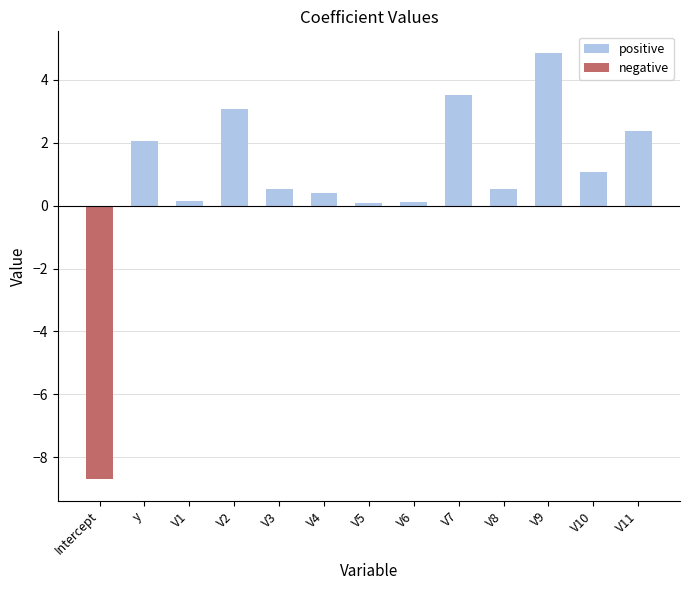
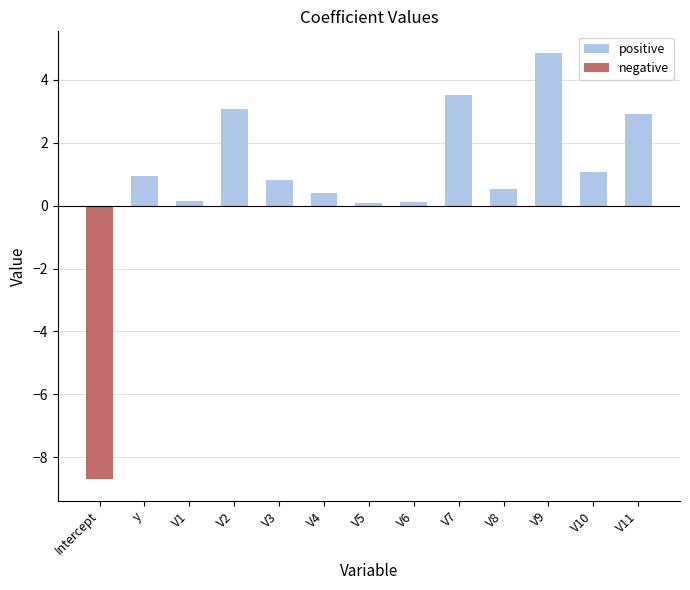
  {
    "positive": {
      "Intercept": 0.0,
-     "y": 2.1,
+     "y": 0.9,
      "V1": 0.2,
      "V2": 3.1,
-     "V3": 0.5,
+     "V3": 0.8,
      "V4": 0.4,
      "V5": 0.1,
      "V6": 0.1,
      "V7": 3.5,
      "V8": 0.5,
      "V9": 4.9,
      "V10": 1.1,
-     "V11": 2.4
+     "V11": 2.9
    },
    "negative": {
      "Intercept": -8.7,
      "y": 0.0,
      "V1": 0.0,
      "V2": 0.0,
      "V3": 0.0,
      "V4": 0.0,
      "V5": 0.0,
      "V6": 0.0,
      "V7": 0.0,
      "V8": 0.0,
      "V9": 0.0,
      "V10": 0.0,
      "V11": 0.0
    }
  }
